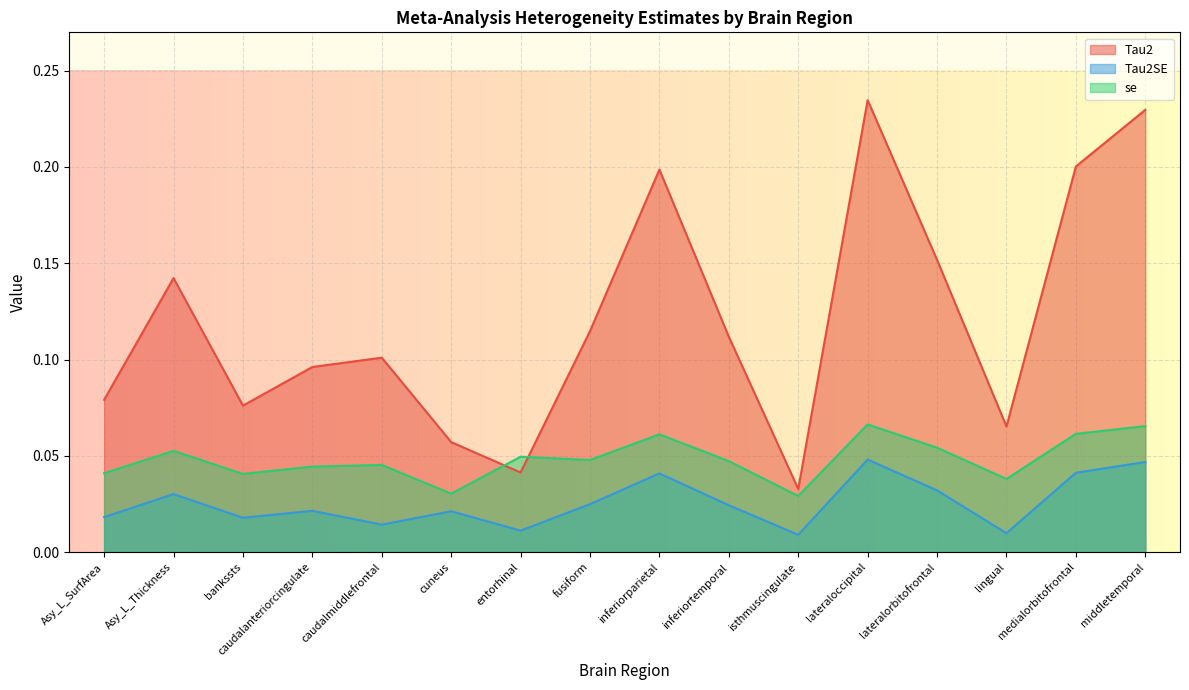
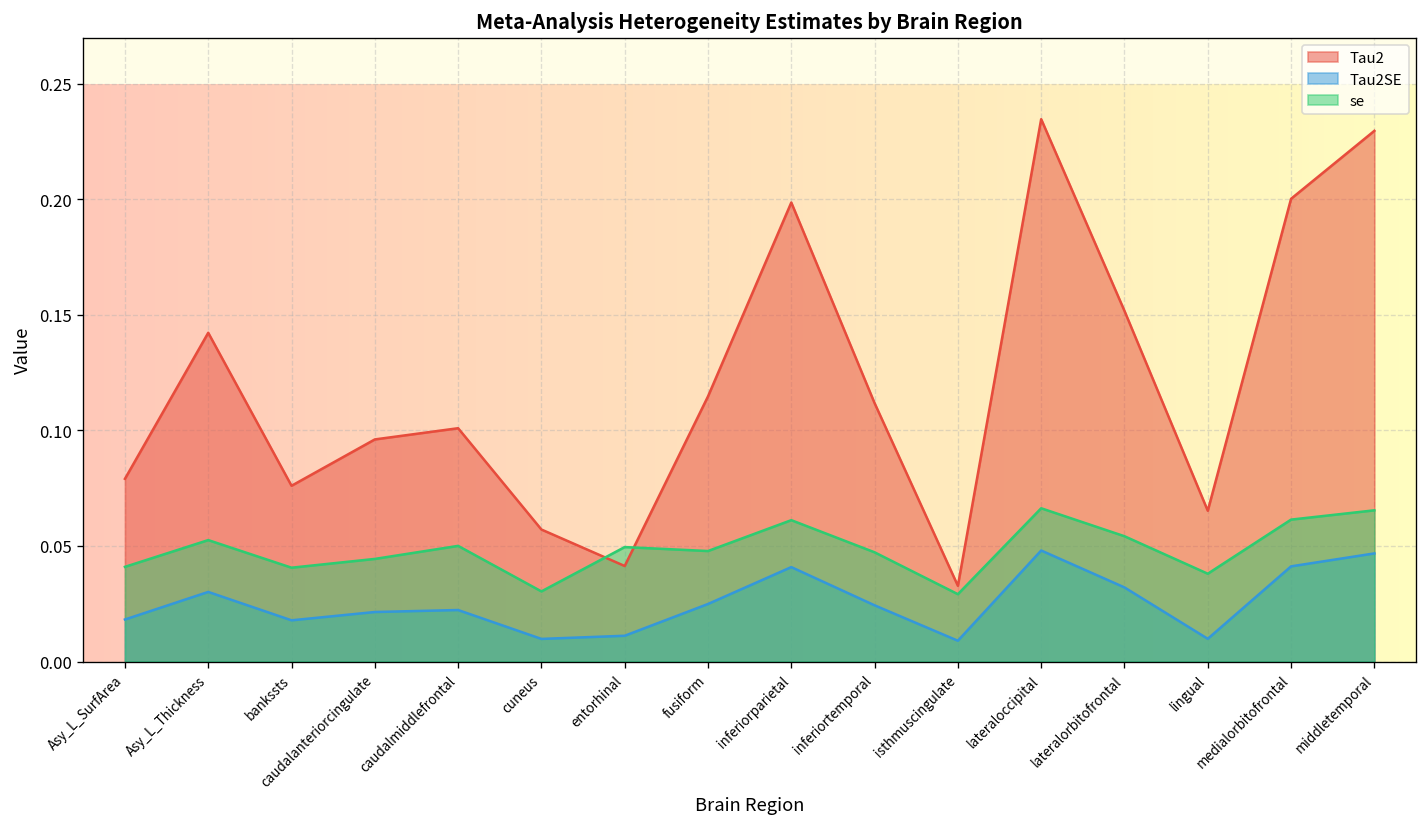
  {
    "Tau2": {
      "Asy_L_SurfArea": 0.079,
      "Asy_L_Thickness": 0.142,
      "bankssts": 0.076,
      "caudalanteriorcingulate": 0.096,
      "caudalmiddlefrontal": 0.101,
      "cuneus": 0.057,
      "entorhinal": 0.041,
      "fusiform": 0.115,
      "inferiorparietal": 0.199,
      "inferiortemporal": 0.112,
      "isthmuscingulate": 0.033,
      "lateraloccipital": 0.235,
      "lateralorbitofrontal": 0.152,
      "lingual": 0.065,
      "medialorbitofrontal": 0.200,
      "middletemporal": 0.230
    },
    "Tau2SE": {
      "Asy_L_SurfArea": 0.018,
      "Asy_L_Thickness": 0.030,
      "bankssts": 0.018,
      "caudalanteriorcingulate": 0.021,
-     "caudalmiddlefrontal": 0.014,
-     "cuneus": 0.021,
+     "caudalmiddlefrontal": 0.022,
+     "cuneus": 0.010,
      "entorhinal": 0.011,
      "fusiform": 0.025,
      "inferiorparietal": 0.041,
      "inferiortemporal": 0.024,
      "isthmuscingulate": 0.009,
      "lateraloccipital": 0.048,
      "lateralorbitofrontal": 0.032,
      "lingual": 0.010,
      "medialorbitofrontal": 0.041,
      "middletemporal": 0.047
    },
    "se": {
      "Asy_L_SurfArea": 0.041,
      "Asy_L_Thickness": 0.053,
      "bankssts": 0.041,
      "caudalanteriorcingulate": 0.044,
-     "caudalmiddlefrontal": 0.045,
+     "caudalmiddlefrontal": 0.050,
      "cuneus": 0.030,
      "entorhinal": 0.050,
      "fusiform": 0.048,
      "inferiorparietal": 0.061,
      "inferiortemporal": 0.047,
      "isthmuscingulate": 0.029,
      "lateraloccipital": 0.066,
      "lateralorbitofrontal": 0.054,
      "lingual": 0.038,
      "medialorbitofrontal": 0.061,
      "middletemporal": 0.065
    }
  }
